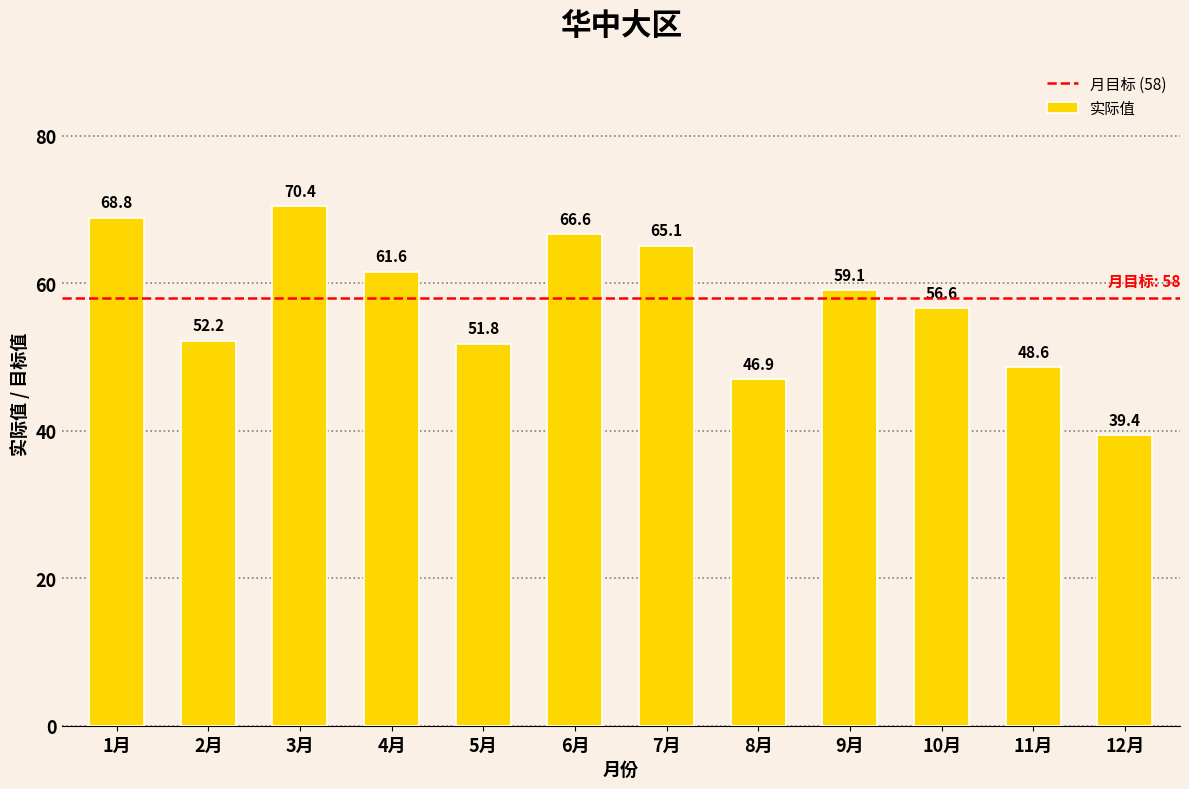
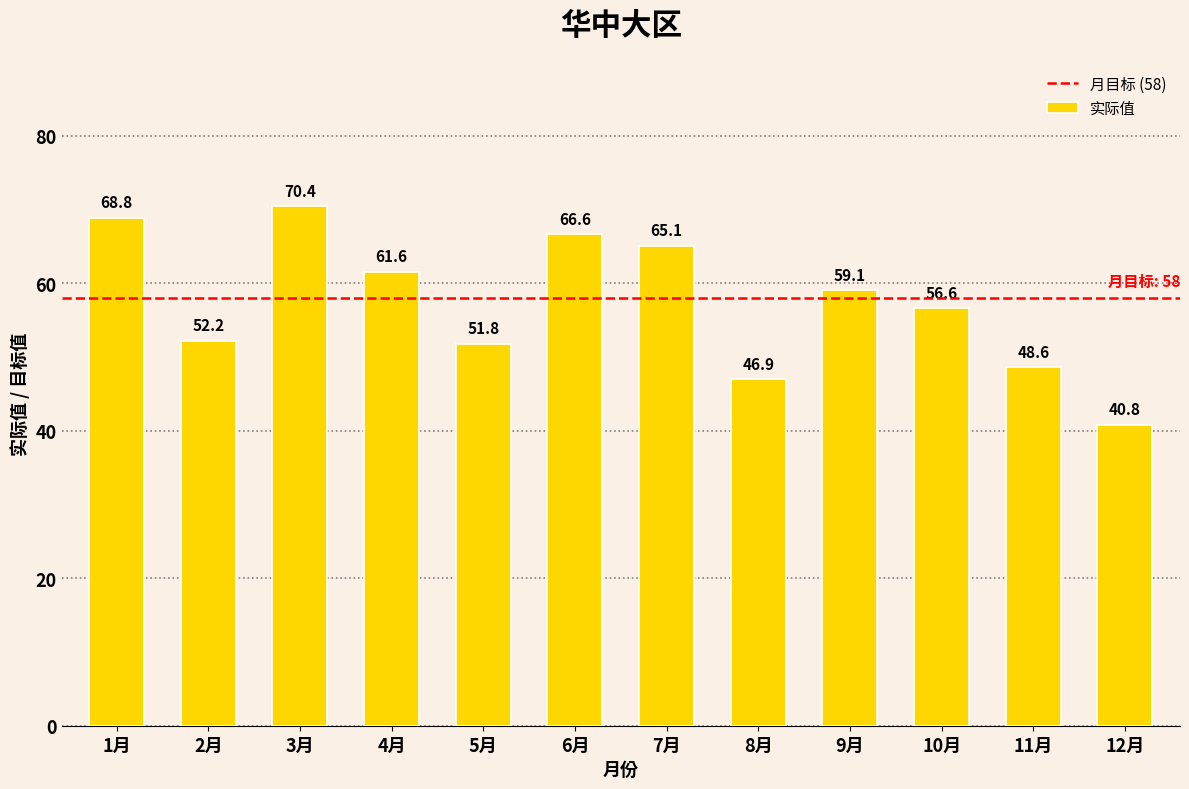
  {
    "1月": 68.8,
    "2月": 52.2,
    "3月": 70.4,
    "4月": 61.6,
    "5月": 51.8,
    "6月": 66.6,
    "7月": 65.1,
    "8月": 46.9,
    "9月": 59.1,
    "10月": 56.6,
    "11月": 48.6,
-   "12月": 39.4
+   "12月": 40.8
  }
